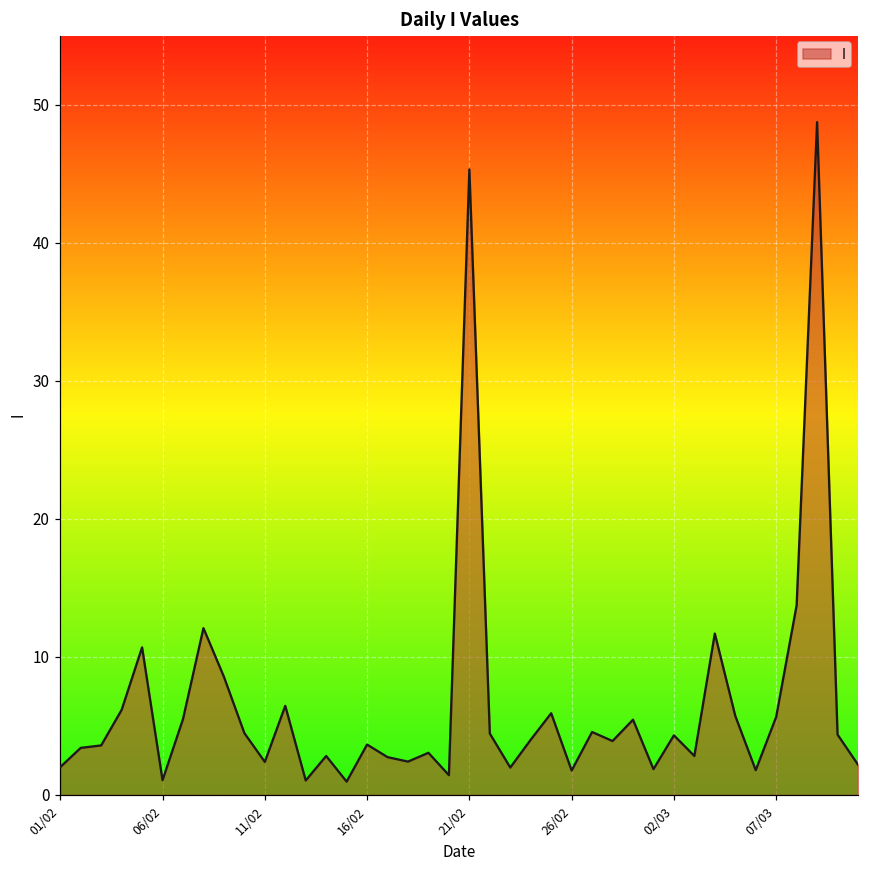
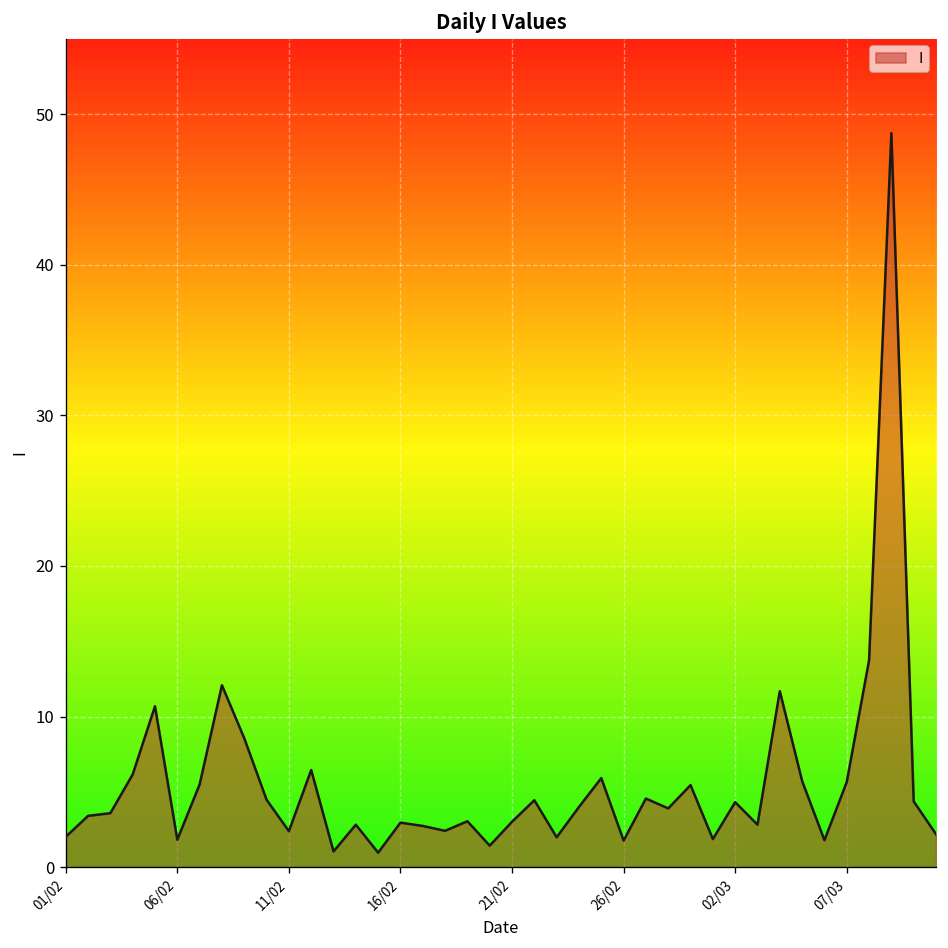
  {
    "01/02": 2.0,
-   "06/02": 1.1,
+   "06/02": 1.8,
    "11/02": 2.4,
-   "16/02": 3.6,
-   "21/02": 45.3,
+   "16/02": 3.0,
+   "21/02": 3.0,
    "26/02": 1.8,
    "02/03": 4.3,
    "07/03": 5.6
  }
